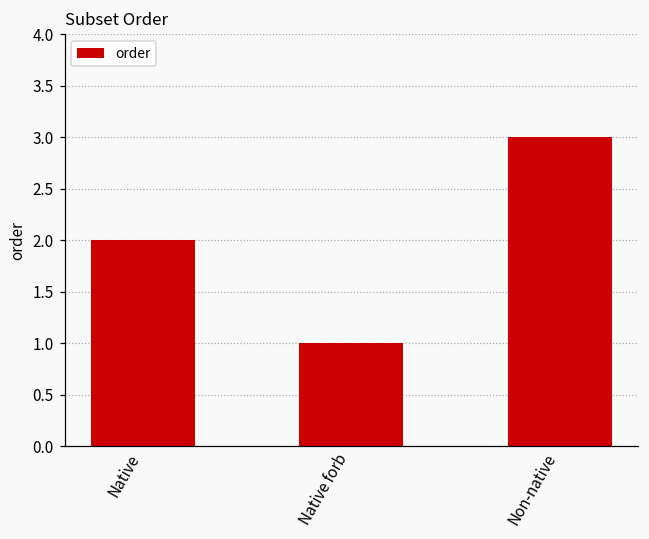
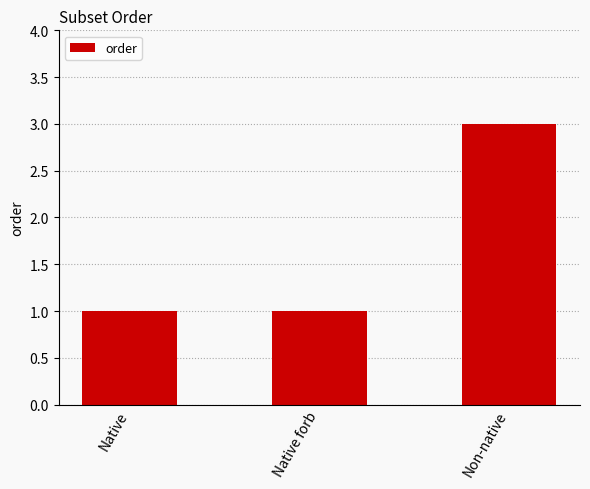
  {
-   "Native": 2,
+   "Native": 1,
    "Native forb": 1,
    "Non-native": 3
  }
